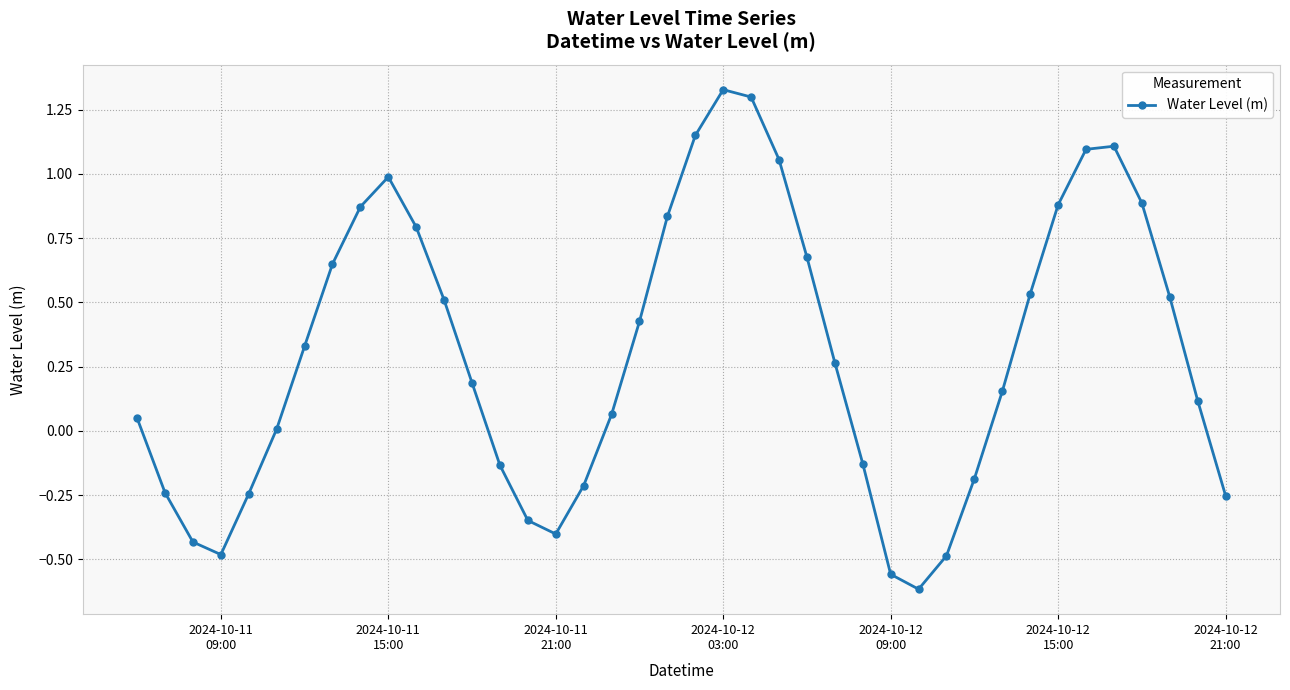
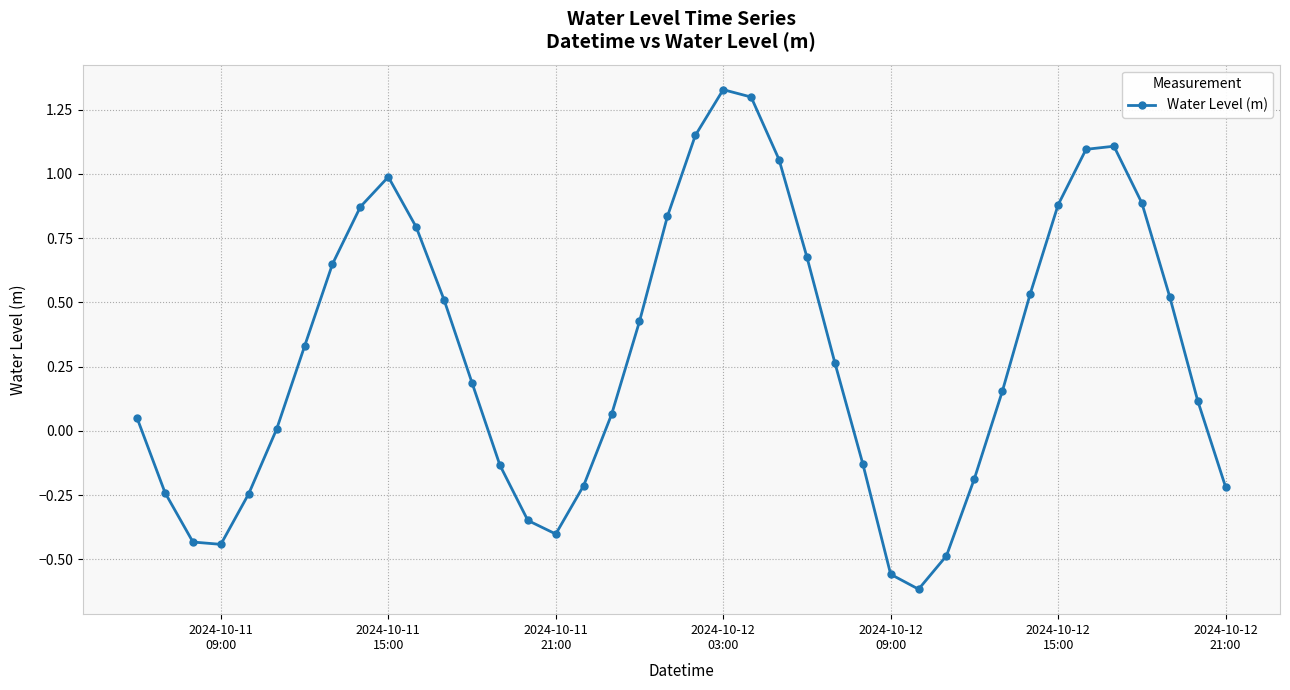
  {
-   "2024-10-11 09:00": -0.48,
+   "2024-10-11 09:00": -0.44,
    "2024-10-11 15:00": 0.99,
    "2024-10-11 21:00": -0.40,
    "2024-10-12 03:00": 1.33,
    "2024-10-12 09:00": -0.56,
    "2024-10-12 15:00": 0.88,
-   "2024-10-12 21:00": -0.25
+   "2024-10-12 21:00": -0.22
  }
